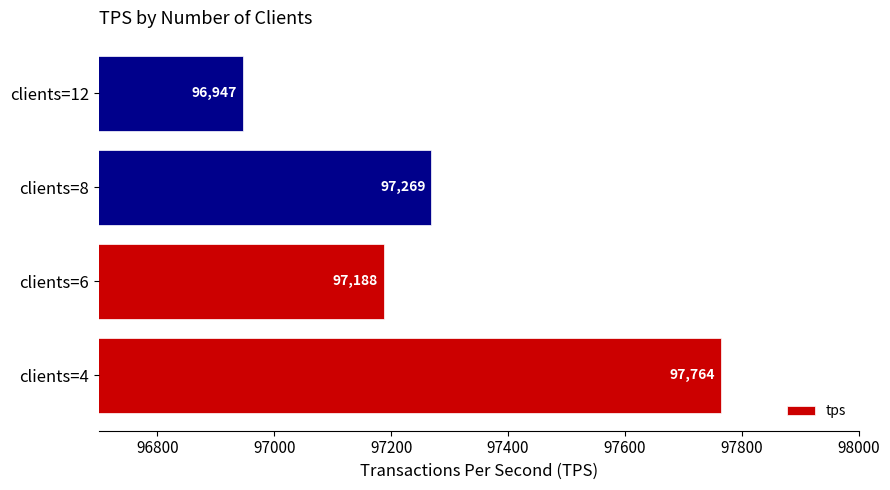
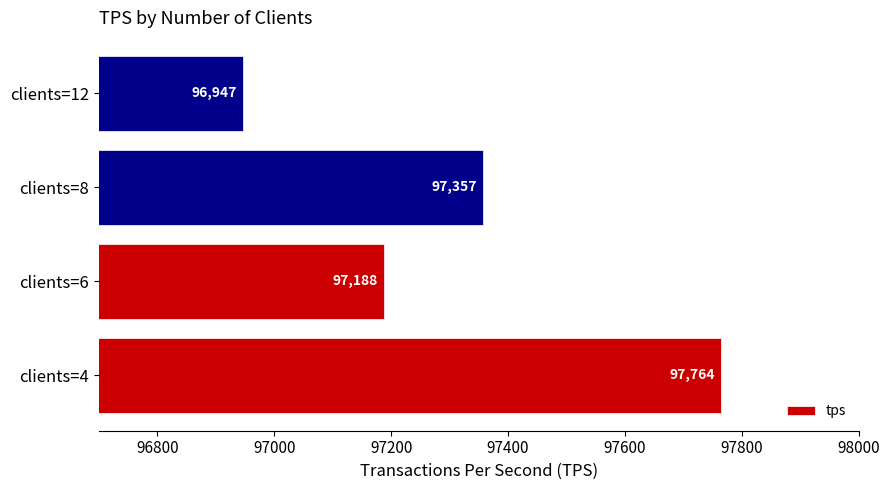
  {
    "clients=12": "96,947",
-   "clients=8": "97,269",
+   "clients=8": "97,357",
    "clients=6": "97,188",
    "clients=4": "97,764"
  }
